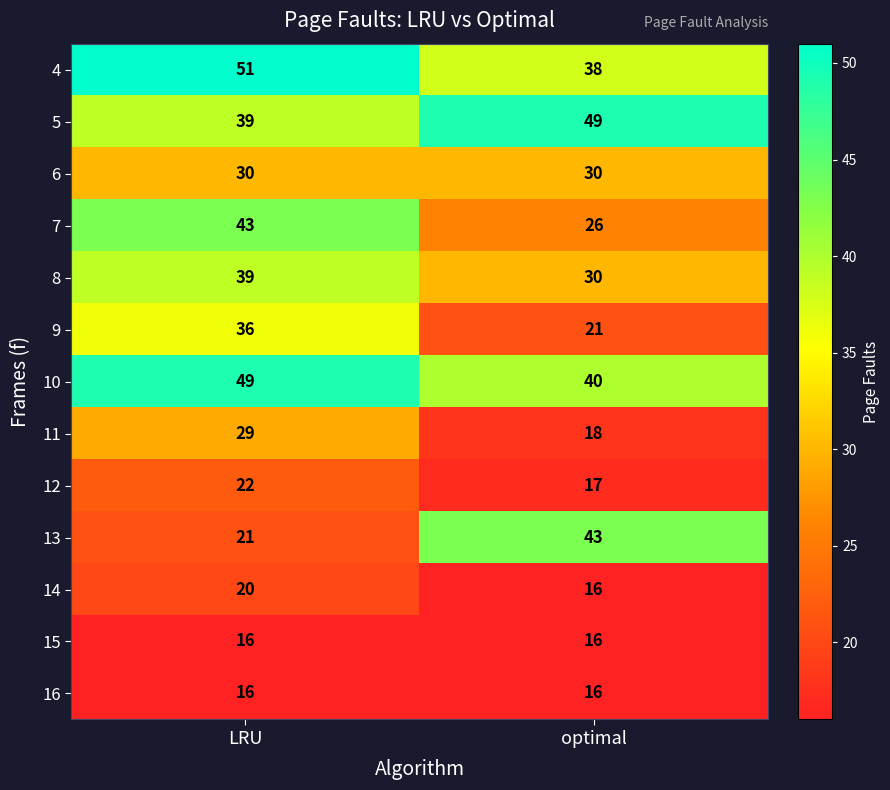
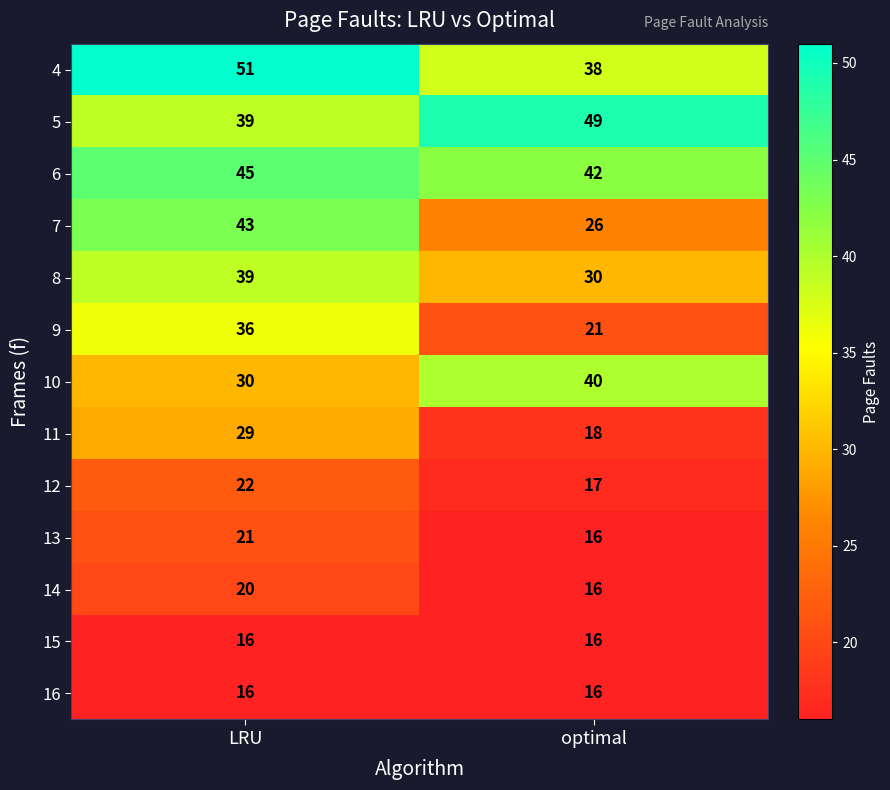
  {
    "4": {
      "LRU": 51,
      "optimal": 38
    },
    "5": {
      "LRU": 39,
      "optimal": 49
    },
    "6": {
-     "LRU": 30,
-     "optimal": 30
+     "LRU": 45,
+     "optimal": 42
    },
    "7": {
      "LRU": 43,
      "optimal": 26
    },
    "8": {
      "LRU": 39,
      "optimal": 30
    },
    "9": {
      "LRU": 36,
      "optimal": 21
    },
    "10": {
-     "LRU": 49,
+     "LRU": 30,
      "optimal": 40
    },
    "11": {
      "LRU": 29,
      "optimal": 18
    },
    "12": {
      "LRU": 22,
      "optimal": 17
    },
    "13": {
      "LRU": 21,
-     "optimal": 43
+     "optimal": 16
    },
    "14": {
      "LRU": 20,
      "optimal": 16
    },
    "15": {
      "LRU": 16,
      "optimal": 16
    },
    "16": {
      "LRU": 16,
      "optimal": 16
    }
  }
